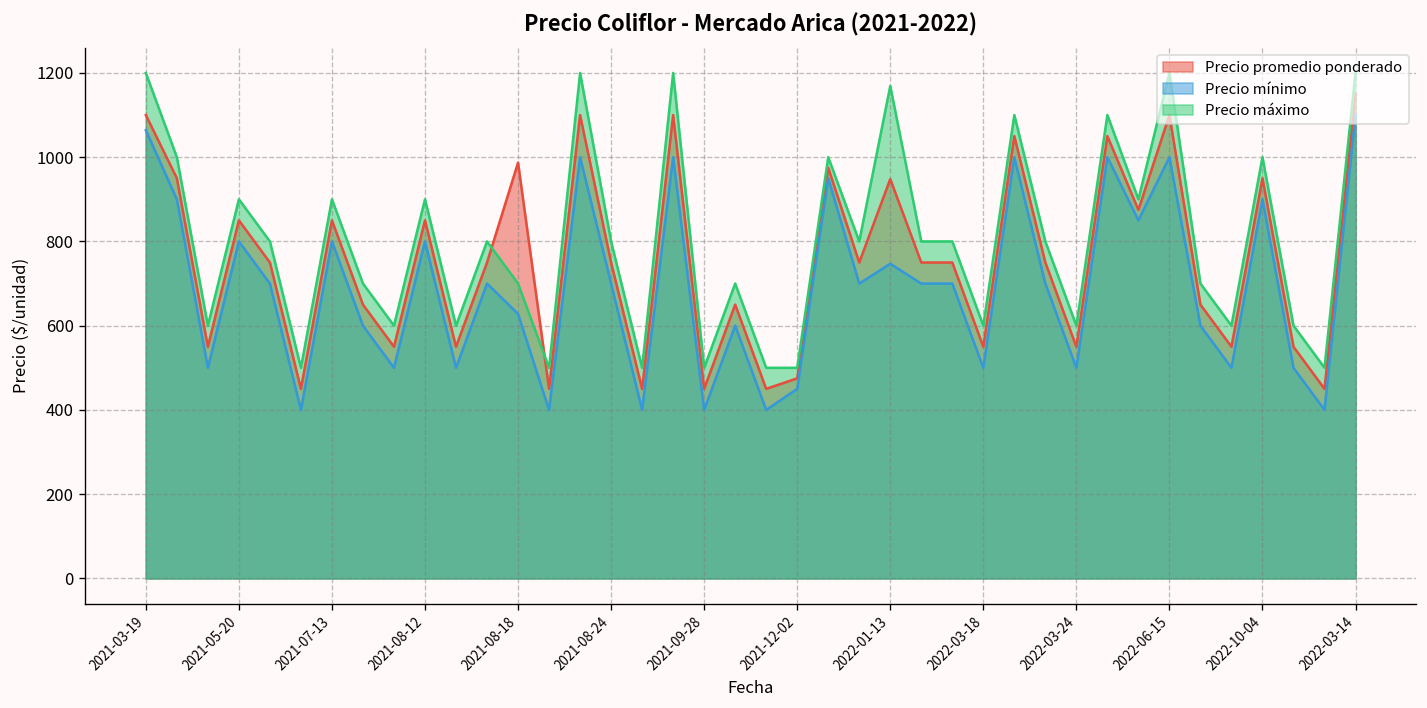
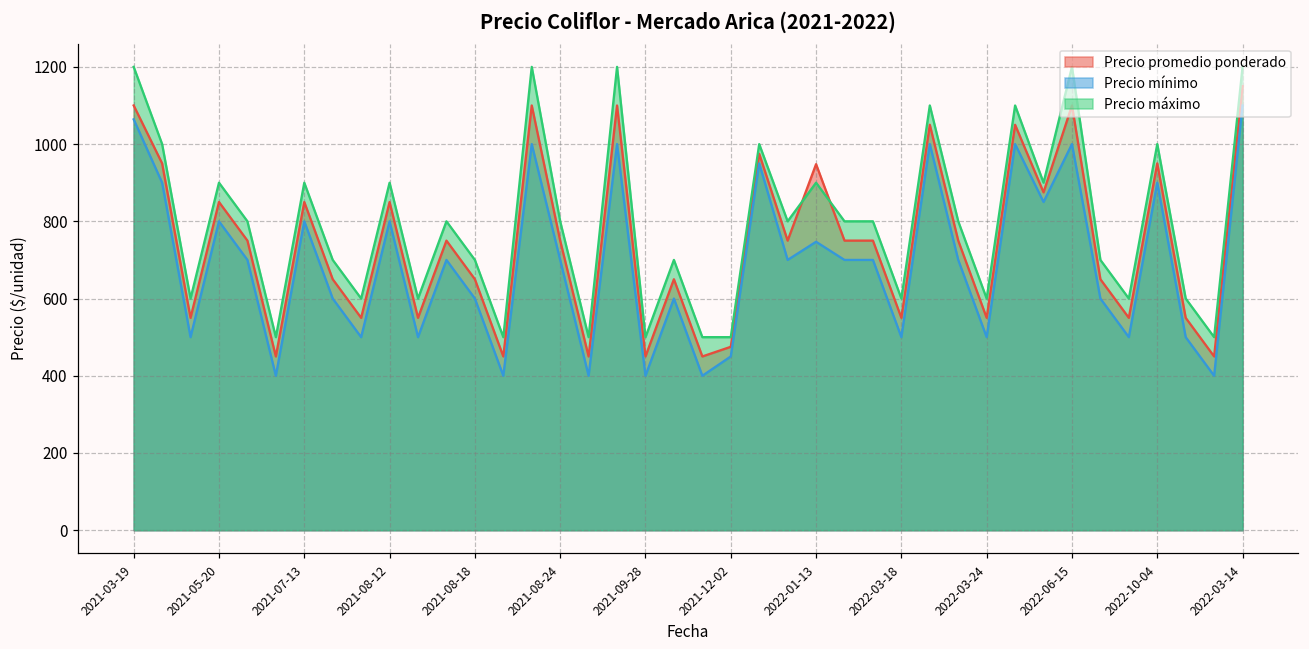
  {
    "Precio promedio ponderado": {
      "2021-03-19": 1100,
-     "2021-08-18": 990,
+     "2021-08-18": 650,
      "2022-01-13": 950
    },
    "Precio mínimo": {
      "2021-03-19": 1060,
-     "2021-08-18": 630,
+     "2021-08-18": 600,
      "2022-01-13": 750
    },
    "Precio máximo": {
      "2021-03-19": 1200,
      "2021-08-18": 700,
-     "2022-01-13": 1170
+     "2022-01-13": 900
    }
  }
